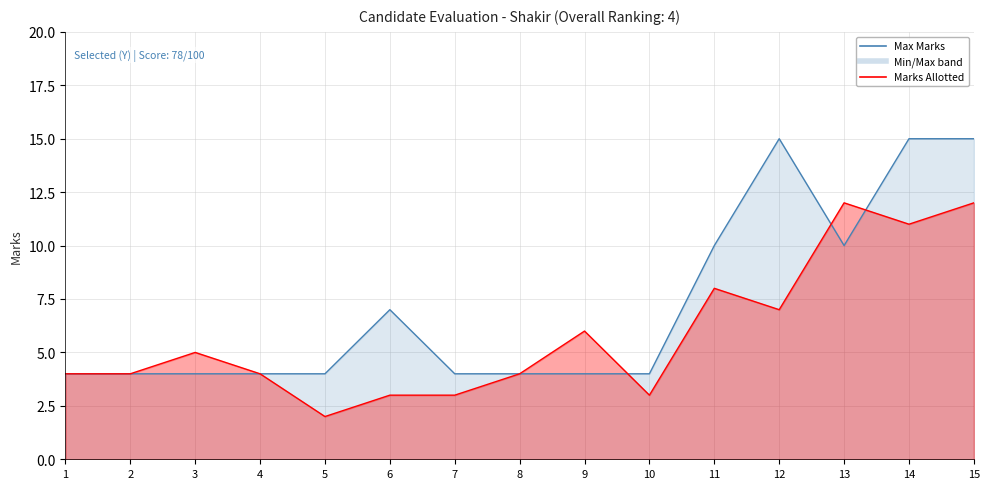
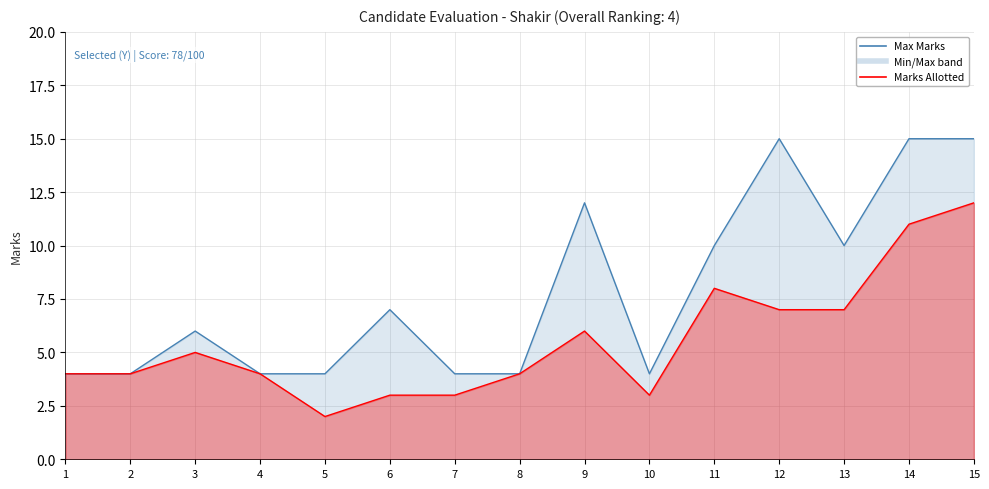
  {
    "Max Marks": {
-     "3": 4,
+     "3": 6,
      "5": 4,
      "6": 7,
      "7": 4,
-     "9": 4,
+     "9": 12,
      "10": 4,
      "11": 10,
      "12": 15,
      "13": 10,
      "14": 15,
      "15": 15
    },
    "Marks Allotted": {
      "3": 5,
      "5": 2,
      "6": 3,
      "7": 3,
      "9": 6,
      "10": 3,
      "11": 8,
      "12": 7,
-     "13": 12,
+     "13": 7,
      "14": 11,
      "15": 12
    }
  }
